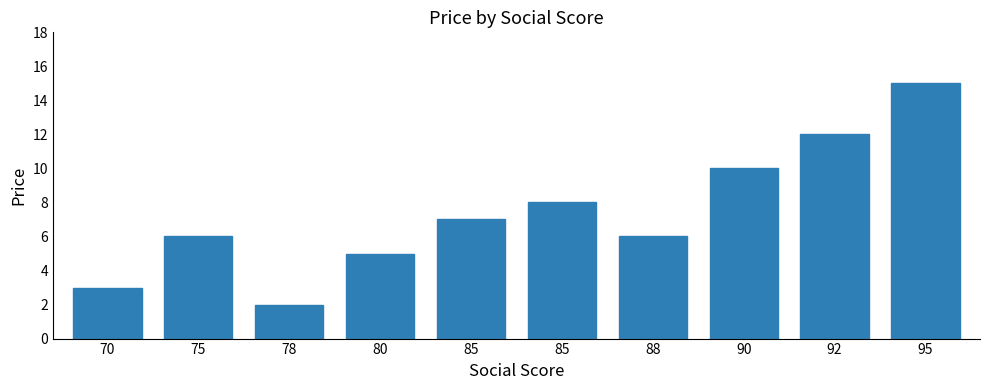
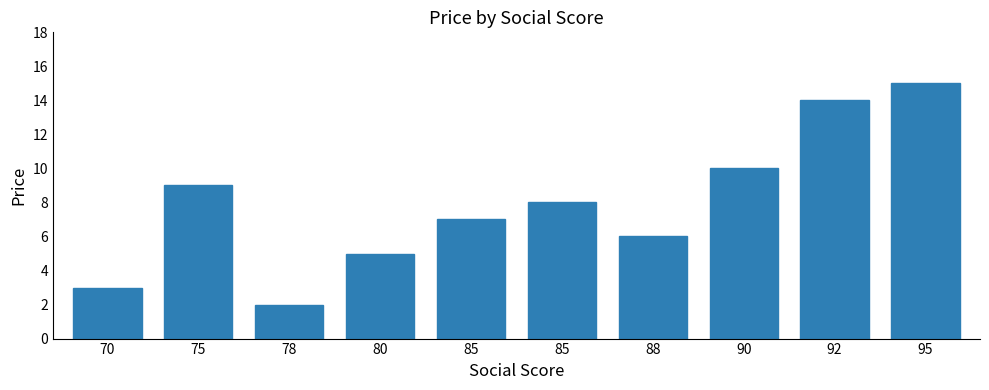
  {
    "70": 3,
-   "75": 6,
+   "75": 9,
    "78": 2,
    "80": 5,
    "88": 6,
    "90": 10,
-   "92": 12,
+   "92": 14,
    "95": 15
  }
